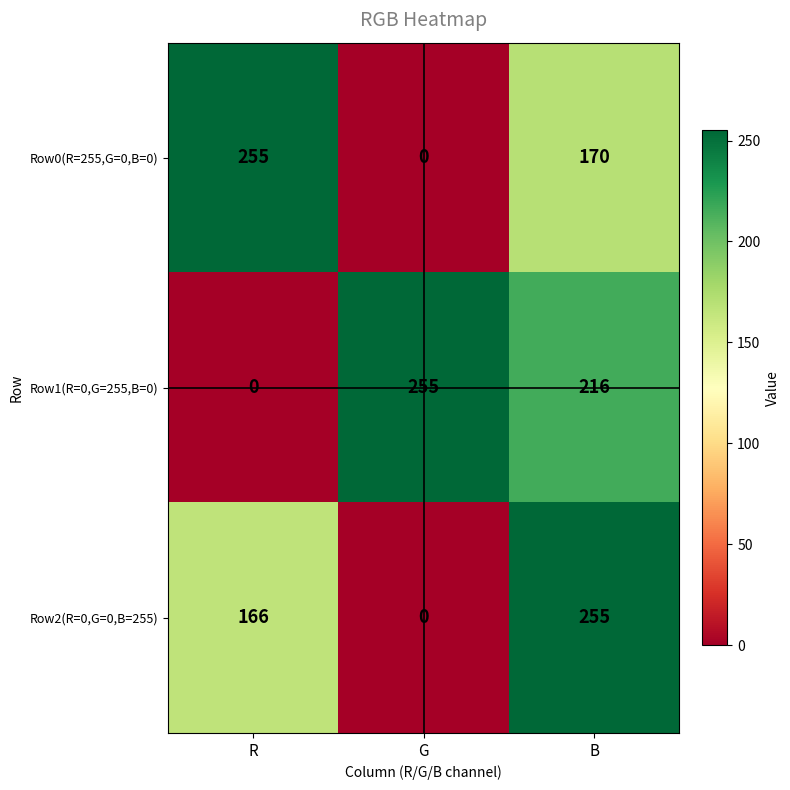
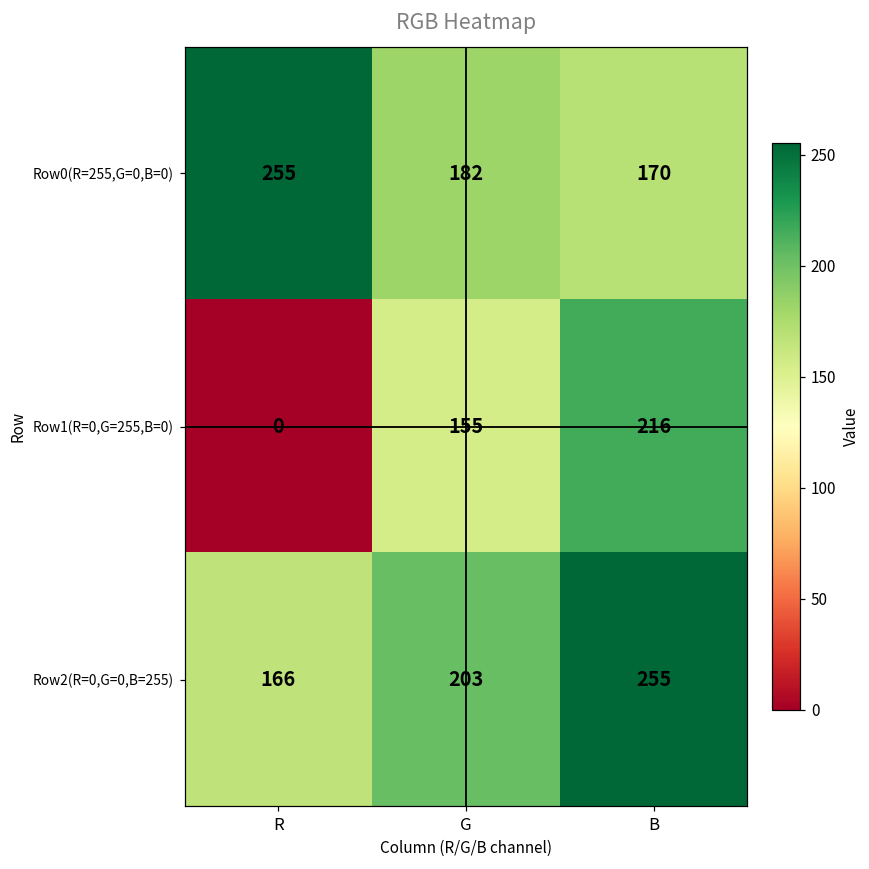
  {
    "Row0(R=255,G=0,B=0)": {
      "R": 255,
-     "G": 0,
+     "G": 182,
      "B": 170
    },
    "Row1(R=0,G=255,B=0)": {
      "R": 0,
-     "G": 255,
+     "G": 155,
      "B": 216
    },
    "Row2(R=0,G=0,B=255)": {
      "R": 166,
-     "G": 0,
+     "G": 203,
      "B": 255
    }
  }
